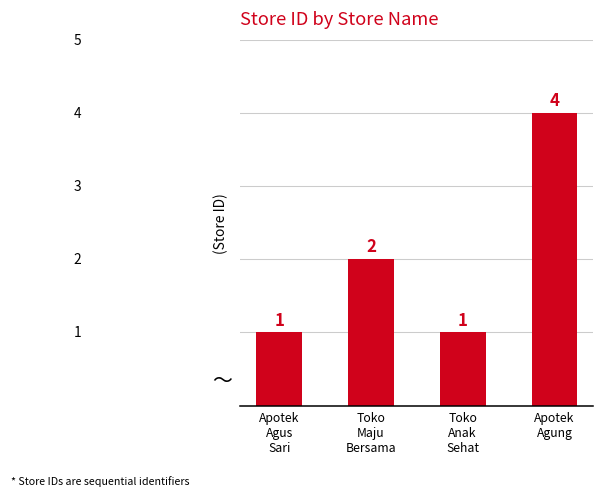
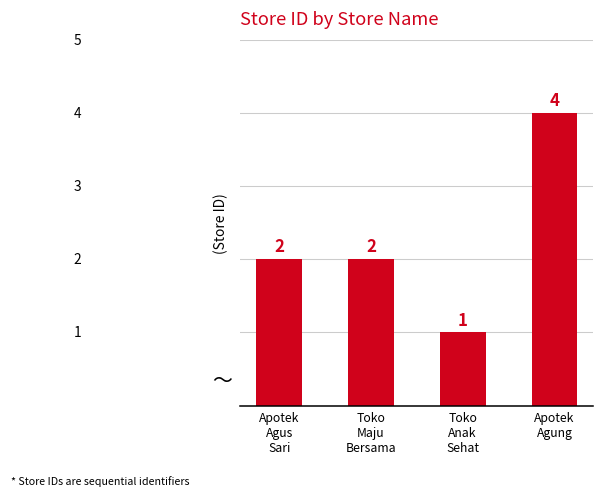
  {
-   "Apotek Agus Sari": 1,
+   "Apotek Agus Sari": 2,
    "Toko Maju Bersama": 2,
    "Toko Anak Sehat": 1,
    "Apotek Agung": 4
  }
